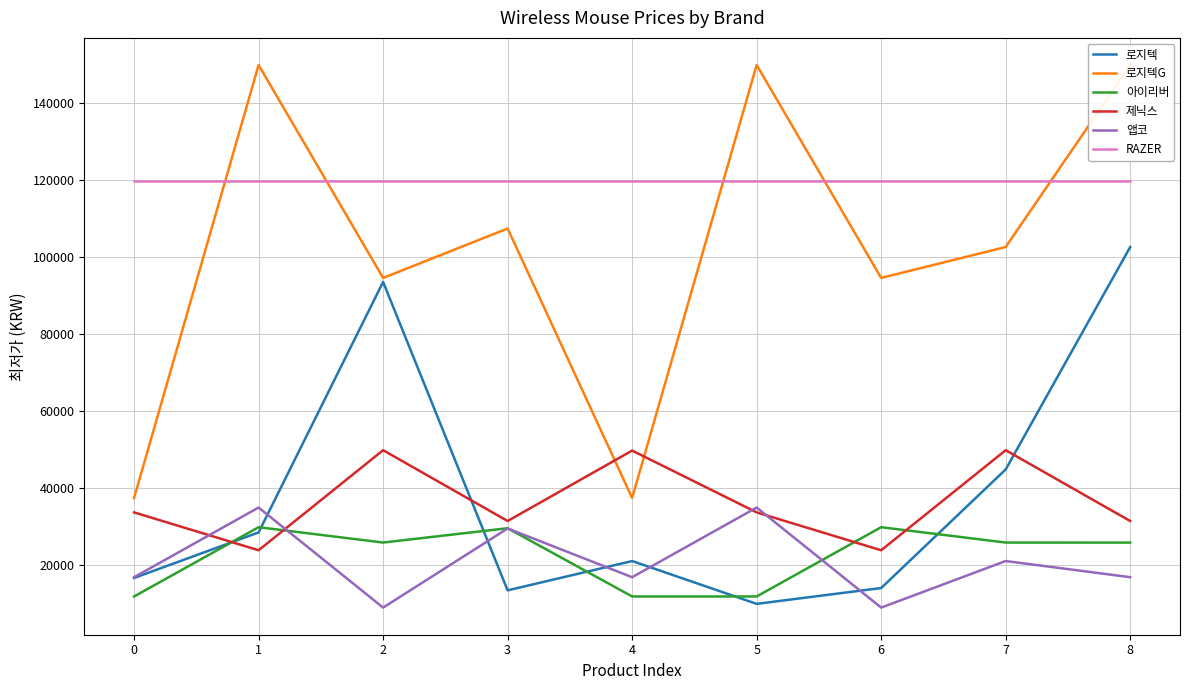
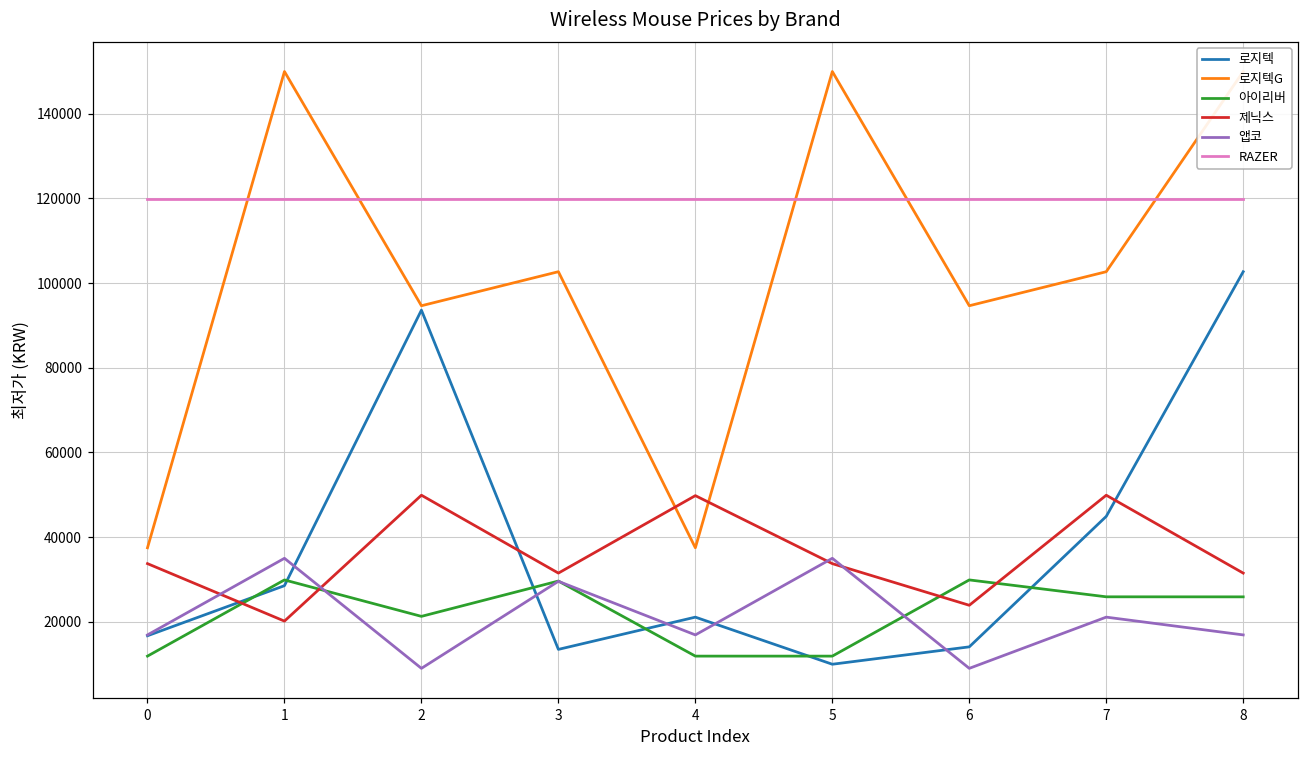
  {
    "로지텍": {
      "1": 29000,
      "2": 94000,
      "3": 13000,
      "4": 21000,
      "5": 10000,
      "6": 14000,
      "7": 45000,
      "8": 103000
    },
    "로지텍G": {
      "0": 37000,
      "1": 150000,
      "2": 95000,
-     "3": 108000,
+     "3": 103000,
      "4": 37000,
      "5": 150000,
      "6": 95000,
      "7": 103000
    },
    "아이리버": {
      "0": 12000,
      "1": 30000,
-     "2": 26000,
+     "2": 21000,
      "4": 12000,
      "5": 12000,
      "6": 30000,
      "7": 26000,
      "8": 26000
    },
    "제닉스": {
      "0": 34000,
-     "1": 24000,
+     "1": 20000,
      "2": 50000,
      "3": 32000,
      "4": 50000,
      "5": 34000,
      "6": 24000,
      "7": 50000,
      "8": 32000
    },
    "앱코": {
      "1": 35000,
      "2": 9000,
      "4": 17000,
      "5": 35000,
      "6": 9000,
      "7": 21000,
      "8": 17000
    },
    "RAZER": {
      "0": 120000,
      "1": 120000,
      "2": 120000,
      "3": 120000,
      "4": 120000,
      "5": 120000,
      "6": 120000,
      "7": 120000,
      "8": 120000
    }
  }
